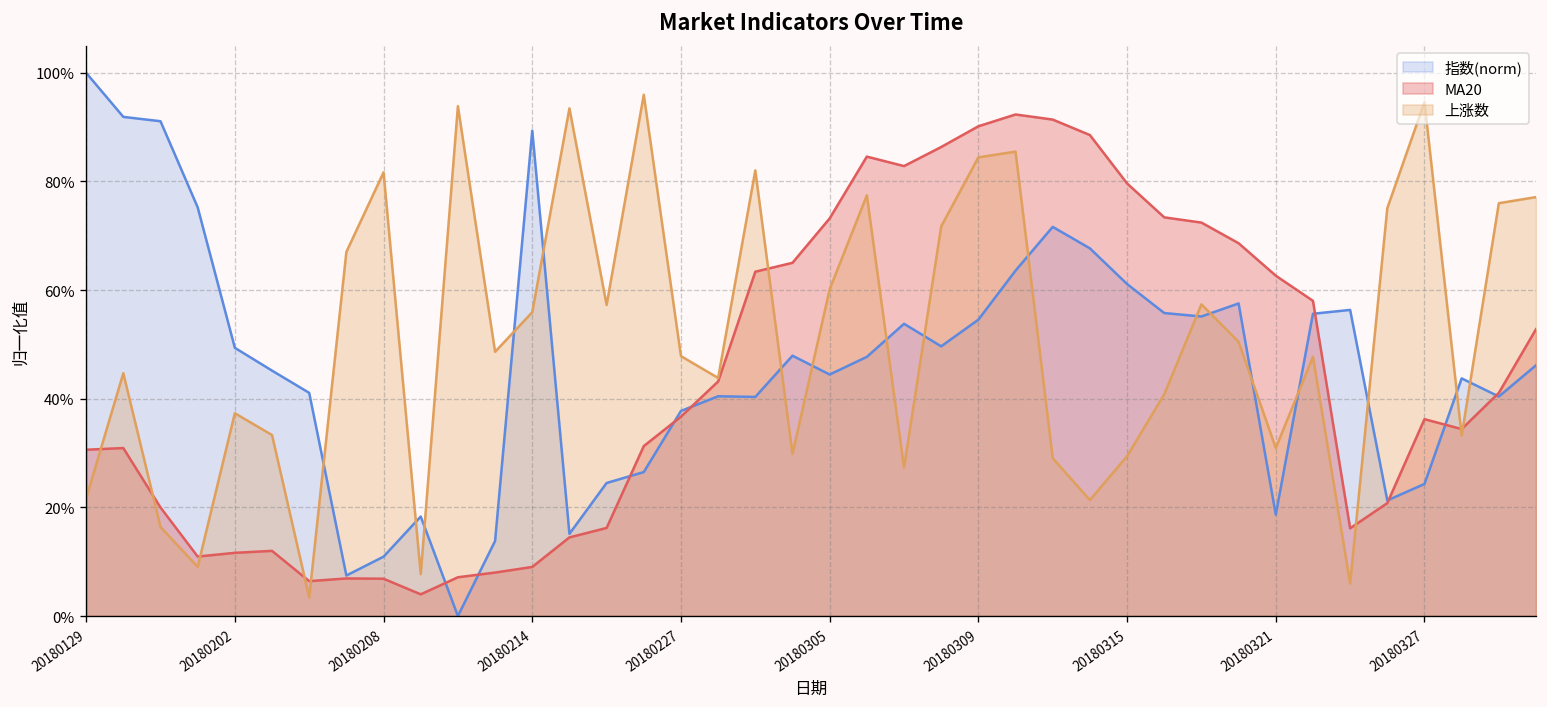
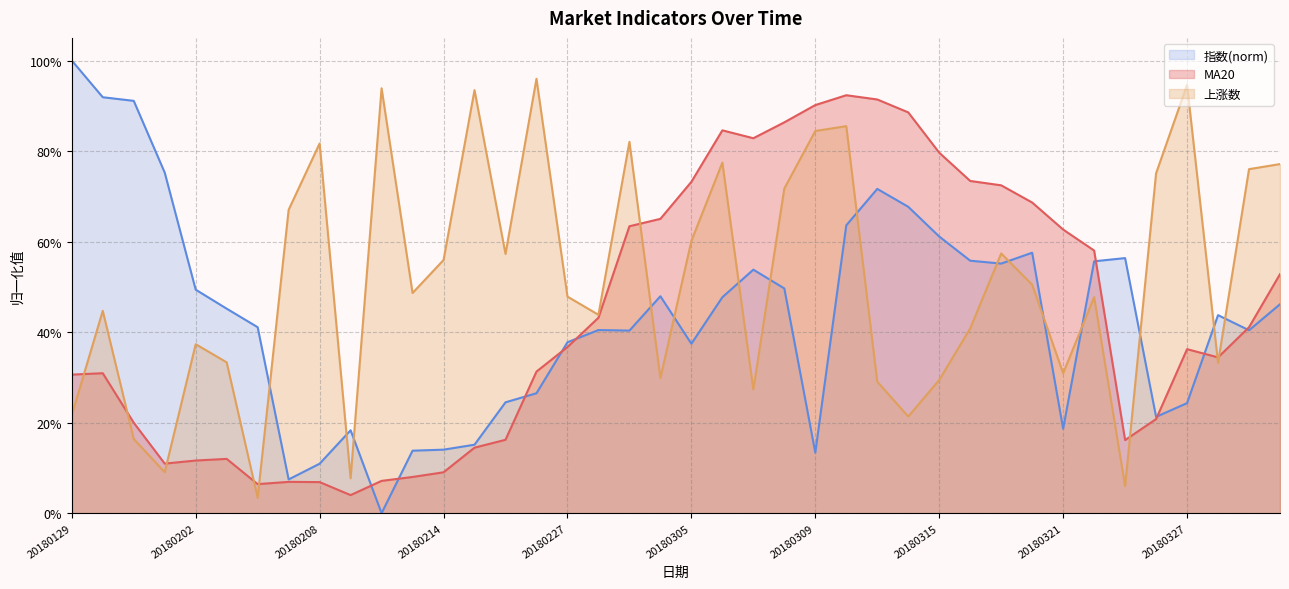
  {
    "指数(norm)": {
      "20180129": "100%",
      "20180202": "49%",
      "20180208": "11%",
-     "20180214": "89%",
+     "20180214": "14%",
      "20180227": "38%",
-     "20180305": "44%",
-     "20180309": "55%",
+     "20180305": "37%",
+     "20180309": "13%",
      "20180315": "61%",
      "20180321": "19%",
      "20180327": "24%"
    }
  }
